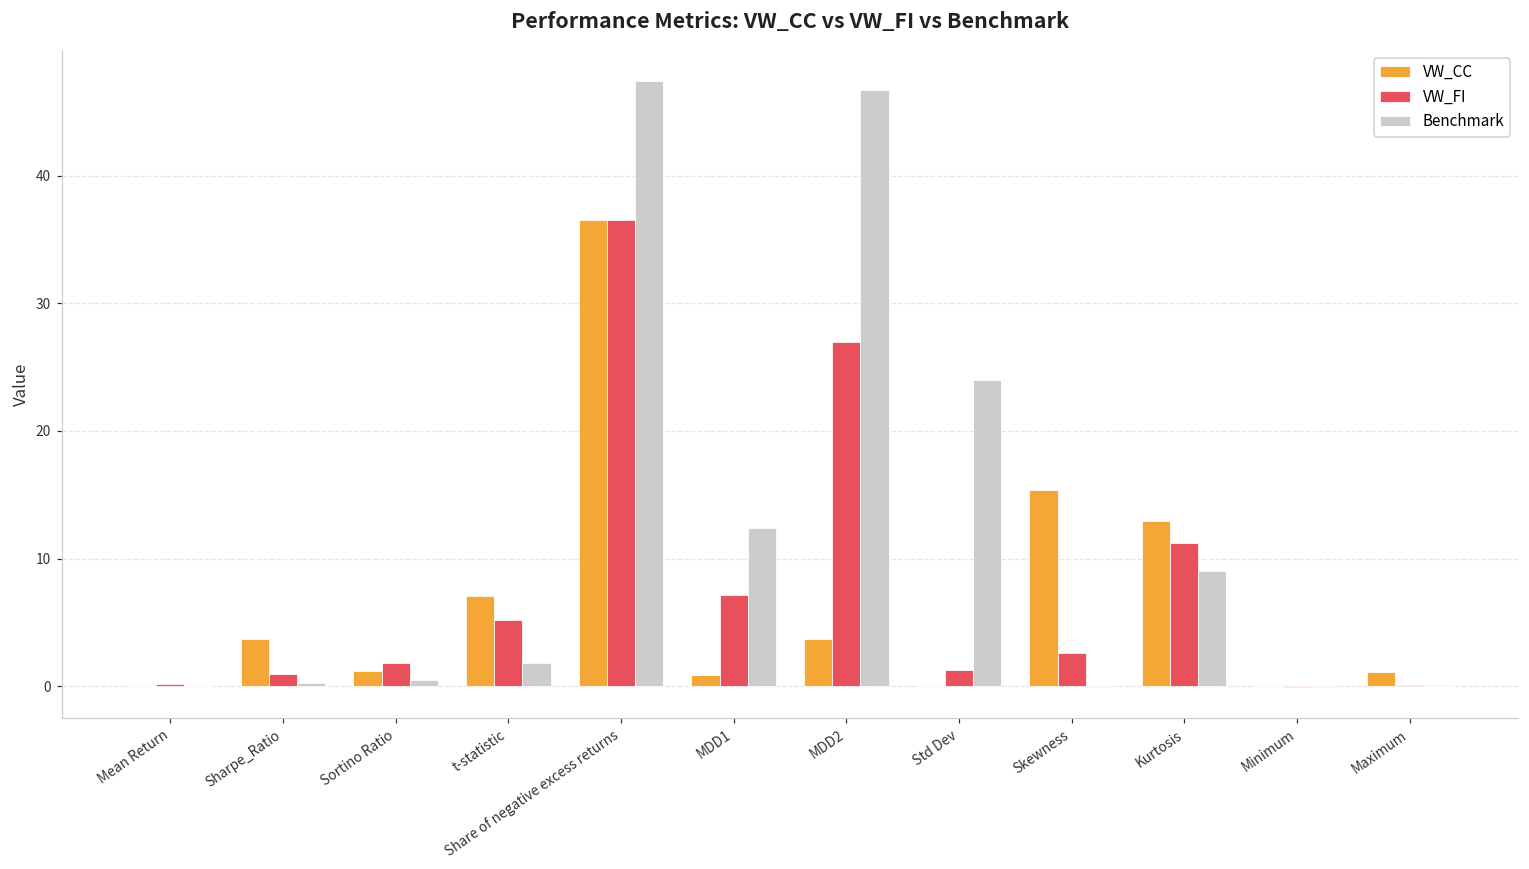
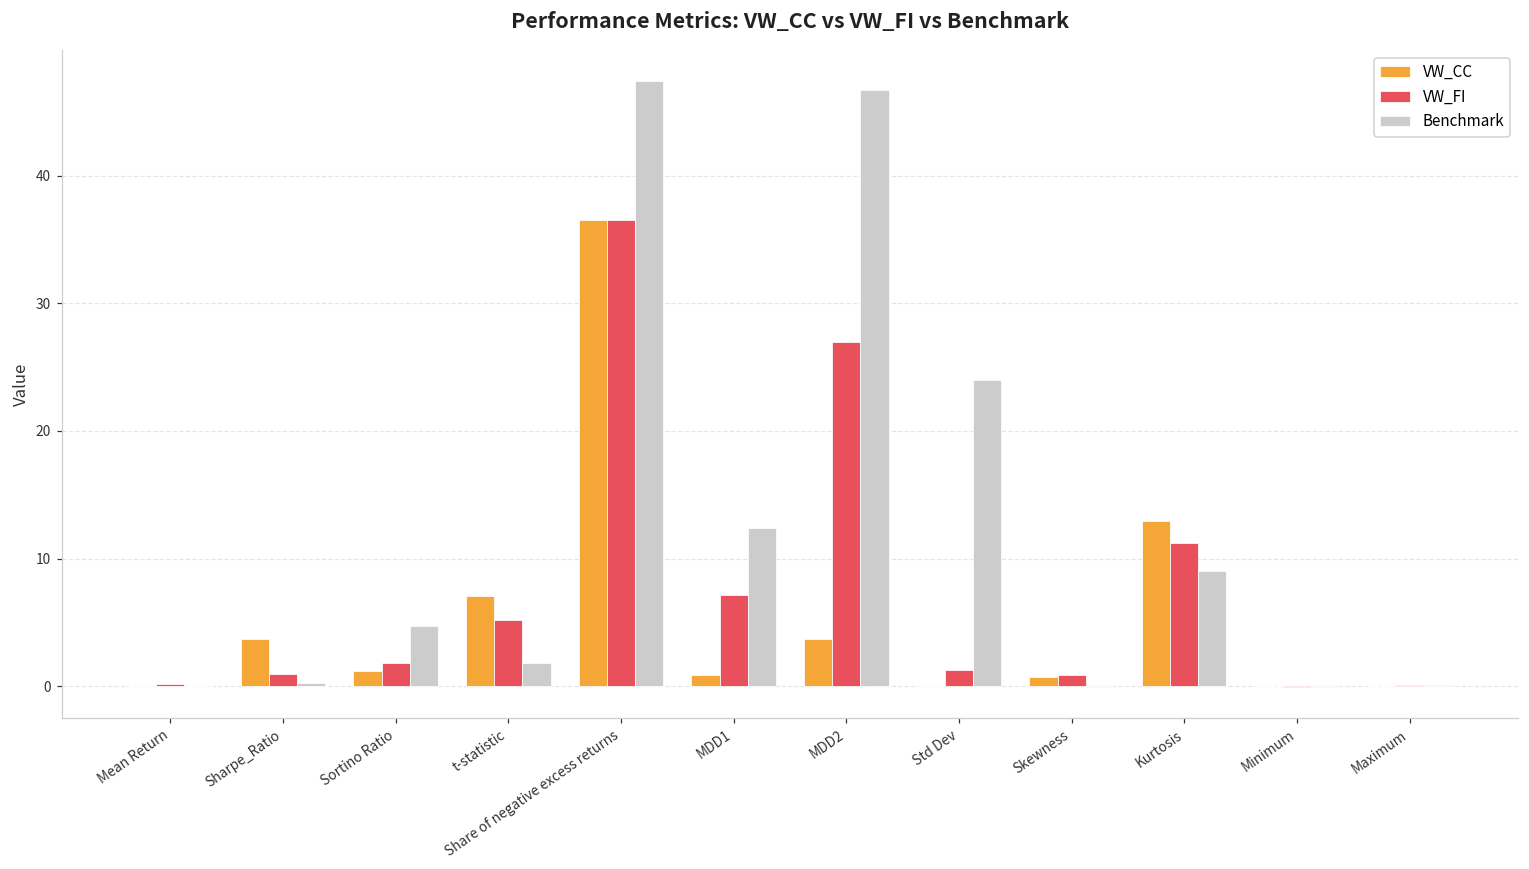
  {
    "VW_CC": {
      "Sharpe_Ratio": 3.7,
      "Sortino Ratio": 1.2,
      "t-statistic": 7.1,
      "Share of negative excess returns": 36.5,
      "MDD1": 0.9,
      "MDD2": 3.7,
-     "Skewness": 15.4,
+     "Skewness": 0.7,
      "Kurtosis": 12.9,
-     "Maximum": 1.1
+     "Maximum": 0.0
    },
    "VW_FI": {
      "Sharpe_Ratio": 1.0,
      "Sortino Ratio": 1.8,
      "t-statistic": 5.2,
      "Share of negative excess returns": 36.5,
      "MDD1": 7.2,
      "MDD2": 27.0,
      "Std Dev": 1.3,
-     "Skewness": 2.6,
+     "Skewness": 0.9,
      "Kurtosis": 11.2
    },
    "Benchmark": {
      "Sharpe_Ratio": 0.2,
-     "Sortino Ratio": 0.5,
+     "Sortino Ratio": 4.7,
      "t-statistic": 1.8,
      "Share of negative excess returns": 47.4,
      "MDD1": 12.4,
      "MDD2": 46.7,
      "Std Dev": 24.0,
      "Kurtosis": 9.0
    }
  }
